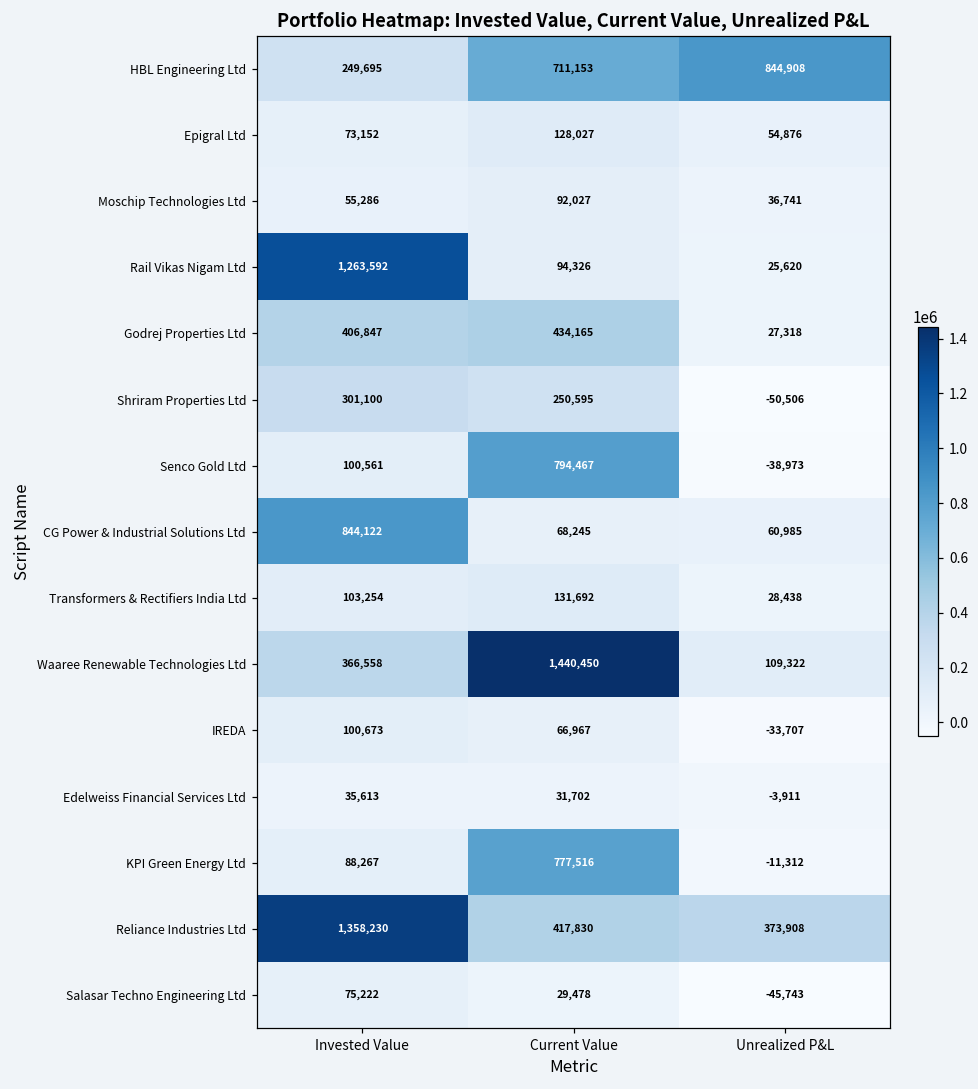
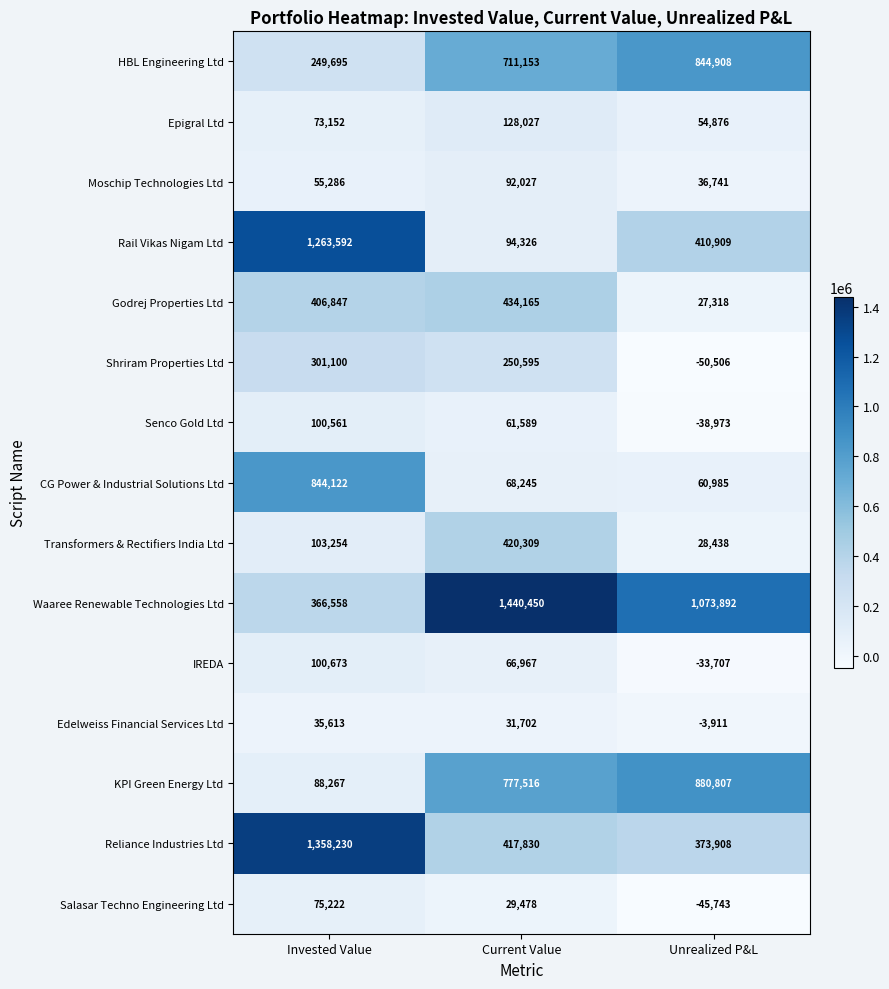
  {
    "HBL Engineering Ltd": {
      "Invested Value": "249,695",
      "Current Value": "711,153",
      "Unrealized P&L": "844,908"
    },
    "Epigral Ltd": {
      "Invested Value": "73,152",
      "Current Value": "128,027",
      "Unrealized P&L": "54,876"
    },
    "Moschip Technologies Ltd": {
      "Invested Value": "55,286",
      "Current Value": "92,027",
      "Unrealized P&L": "36,741"
    },
    "Rail Vikas Nigam Ltd": {
      "Invested Value": "1,263,592",
      "Current Value": "94,326",
-     "Unrealized P&L": "25,620"
+     "Unrealized P&L": "410,909"
    },
    "Godrej Properties Ltd": {
      "Invested Value": "406,847",
      "Current Value": "434,165",
      "Unrealized P&L": "27,318"
    },
    "Shriram Properties Ltd": {
      "Invested Value": "301,100",
      "Current Value": "250,595",
      "Unrealized P&L": "-50,506"
    },
    "Senco Gold Ltd": {
      "Invested Value": "100,561",
-     "Current Value": "794,467",
+     "Current Value": "61,589",
      "Unrealized P&L": "-38,973"
    },
    "CG Power & Industrial Solutions Ltd": {
      "Invested Value": "844,122",
      "Current Value": "68,245",
      "Unrealized P&L": "60,985"
    },
    "Transformers & Rectifiers India Ltd": {
      "Invested Value": "103,254",
-     "Current Value": "131,692",
+     "Current Value": "420,309",
      "Unrealized P&L": "28,438"
    },
    "Waaree Renewable Technologies Ltd": {
      "Invested Value": "366,558",
      "Current Value": "1,440,450",
-     "Unrealized P&L": "109,322"
+     "Unrealized P&L": "1,073,892"
    },
    "IREDA": {
      "Invested Value": "100,673",
      "Current Value": "66,967",
      "Unrealized P&L": "-33,707"
    },
    "Edelweiss Financial Services Ltd": {
      "Invested Value": "35,613",
      "Current Value": "31,702",
      "Unrealized P&L": "-3,911"
    },
    "KPI Green Energy Ltd": {
      "Invested Value": "88,267",
      "Current Value": "777,516",
-     "Unrealized P&L": "-11,312"
+     "Unrealized P&L": "880,807"
    },
    "Reliance Industries Ltd": {
      "Invested Value": "1,358,230",
      "Current Value": "417,830",
      "Unrealized P&L": "373,908"
    },
    "Salasar Techno Engineering Ltd": {
      "Invested Value": "75,222",
      "Current Value": "29,478",
      "Unrealized P&L": "-45,743"
    }
  }
